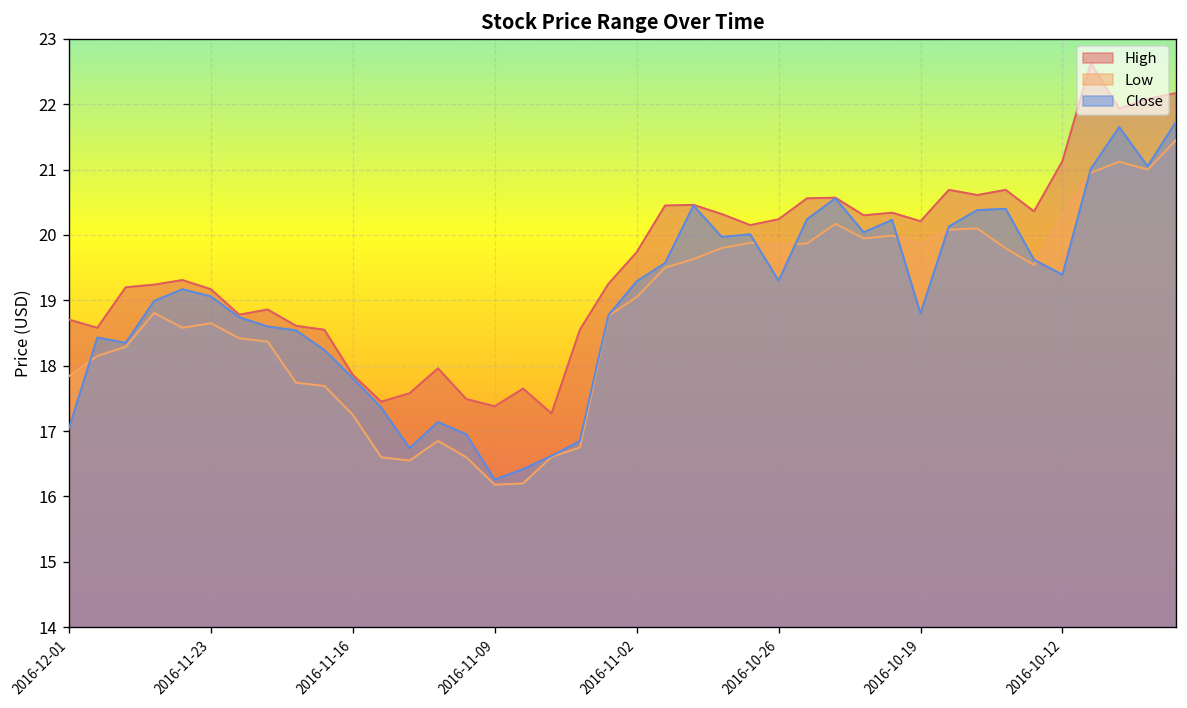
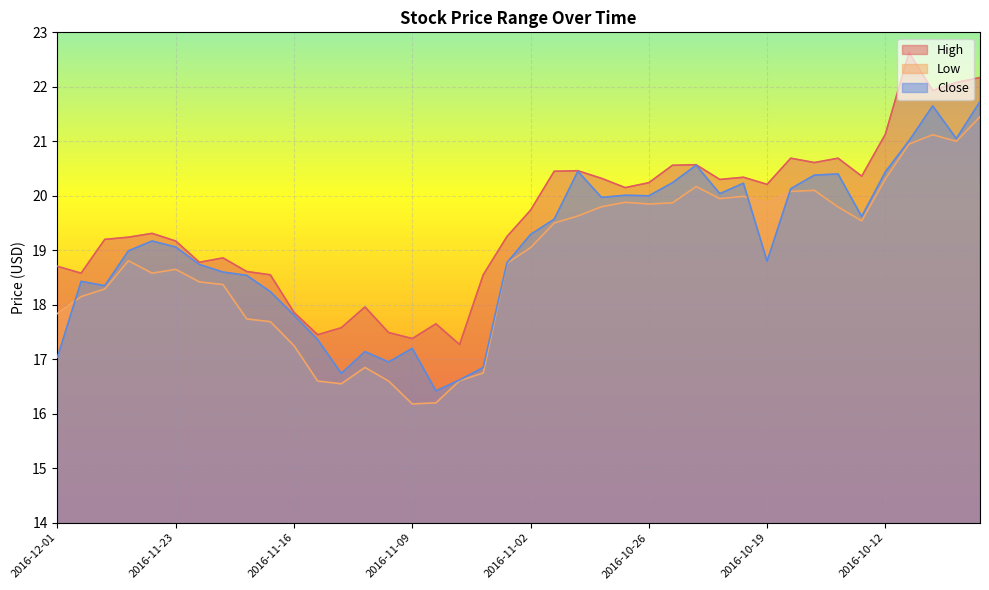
  {
    "Close": {
      "2016-12-01": 17.0,
      "2016-11-23": 19.1,
      "2016-11-16": 17.8,
-     "2016-11-09": 16.3,
+     "2016-11-09": 17.2,
      "2016-11-02": 19.3,
-     "2016-10-26": 19.3,
+     "2016-10-26": 20.0,
      "2016-10-19": 18.8,
-     "2016-10-12": 19.4
+     "2016-10-12": 20.4
    }
  }
